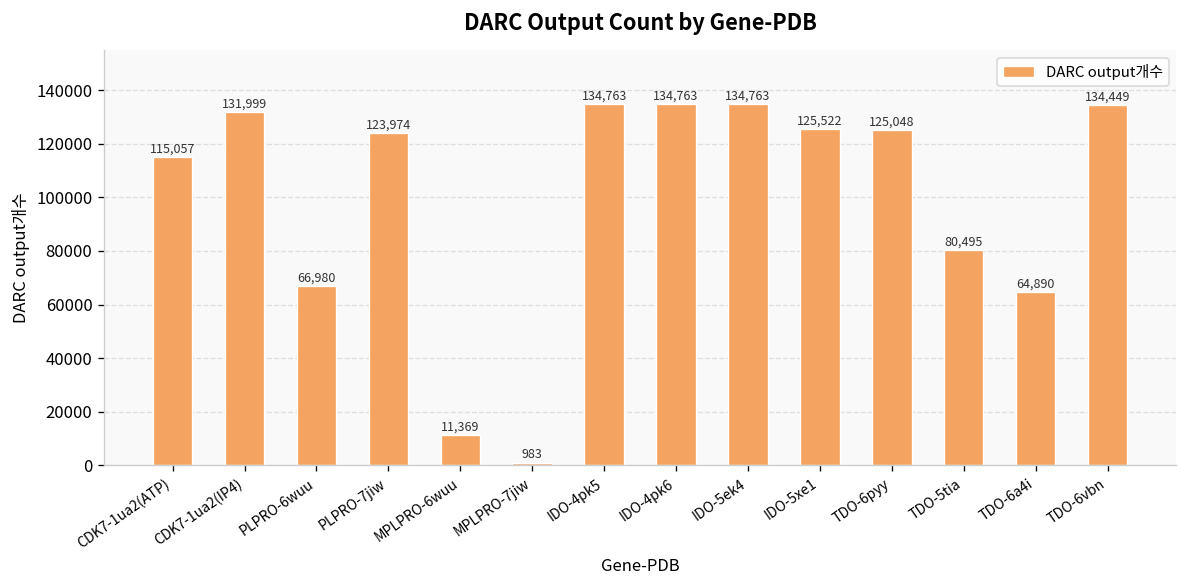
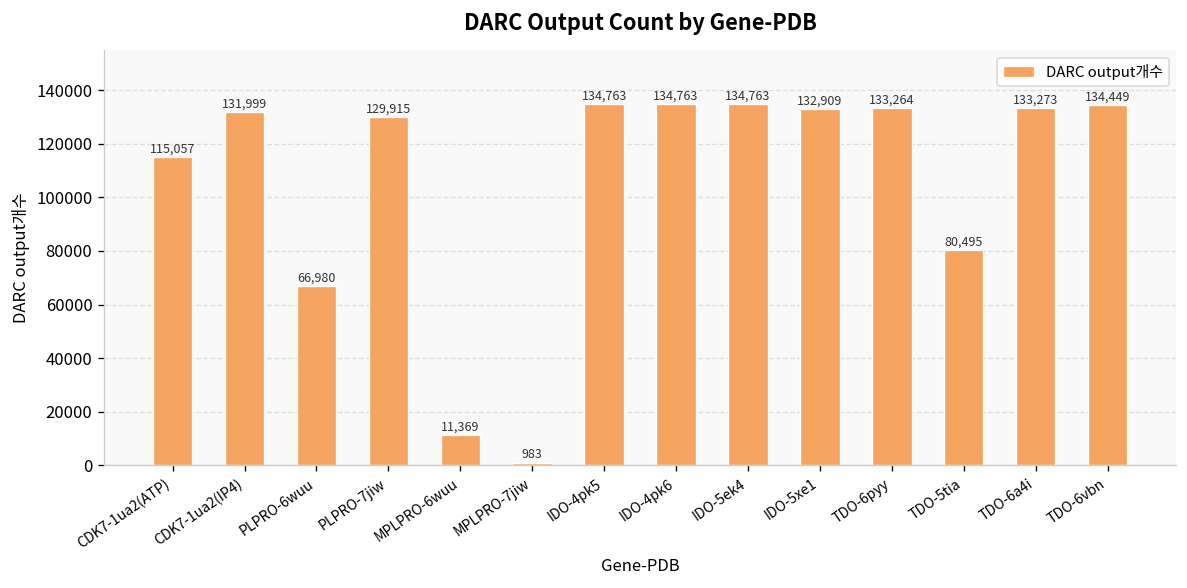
  {
    "CDK7-1ua2(ATP)": "115,057",
    "CDK7-1ua2(IP4)": "131,999",
    "PLPRO-6wuu": "66,980",
-   "PLPRO-7jiw": "123,974",
+   "PLPRO-7jiw": "129,915",
    "MPLPRO-6wuu": "11,369",
    "MPLPRO-7jiw": "983",
    "IDO-4pk5": "134,763",
    "IDO-4pk6": "134,763",
    "IDO-5ek4": "134,763",
-   "IDO-5xe1": "125,522",
-   "TDO-6pyy": "125,048",
+   "IDO-5xe1": "132,909",
+   "TDO-6pyy": "133,264",
    "TDO-5tia": "80,495",
-   "TDO-6a4i": "64,890",
+   "TDO-6a4i": "133,273",
    "TDO-6vbn": "134,449"
  }
